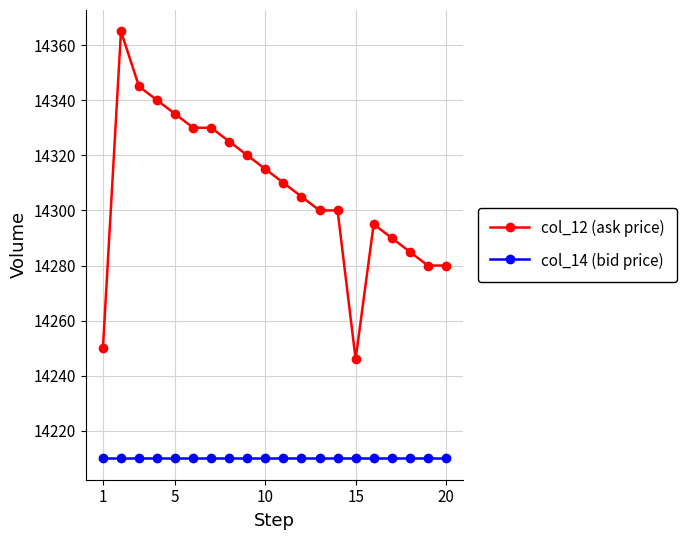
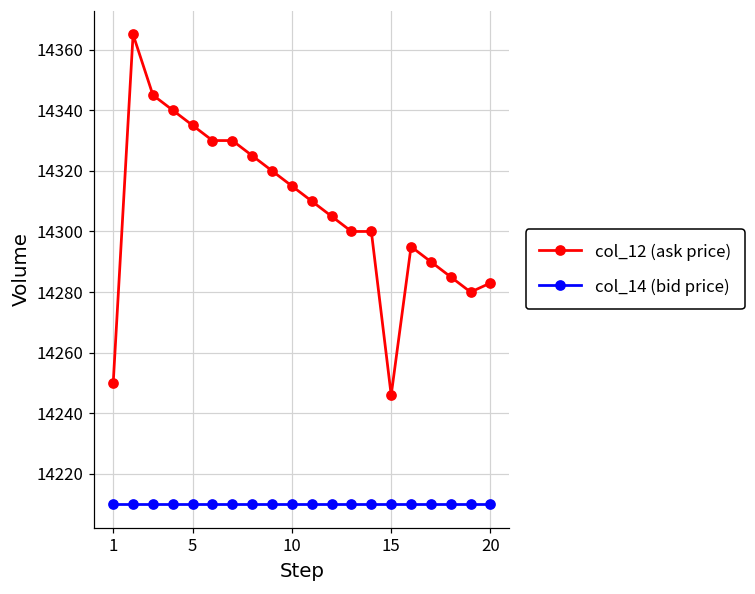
  {
    "col_12 (ask price)": {
      "1": 14250,
      "5": 14335,
      "10": 14315,
      "15": 14246,
-     "20": 14280
+     "20": 14283
    },
    "col_14 (bid price)": {
      "1": 14210,
      "5": 14210,
      "10": 14210,
      "15": 14210,
      "20": 14210
    }
  }
